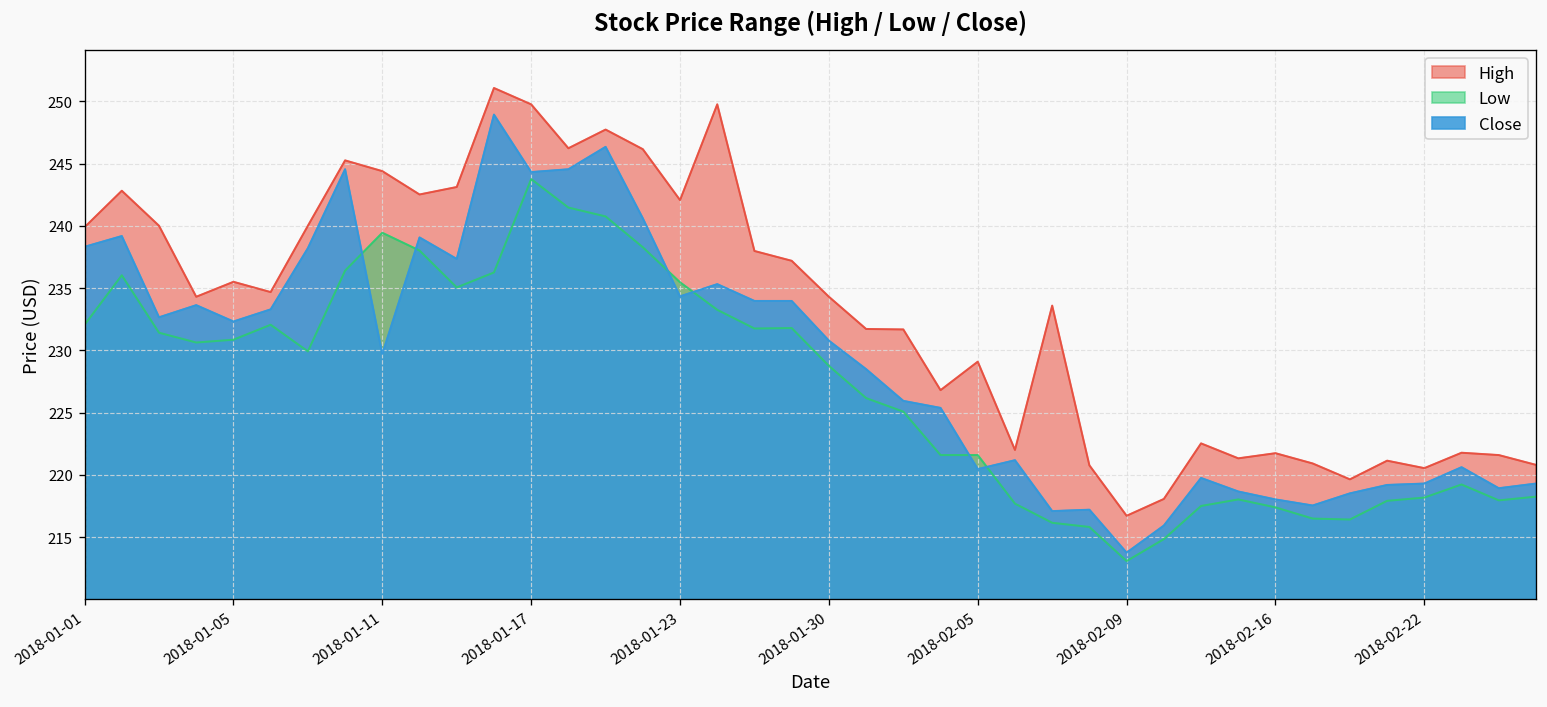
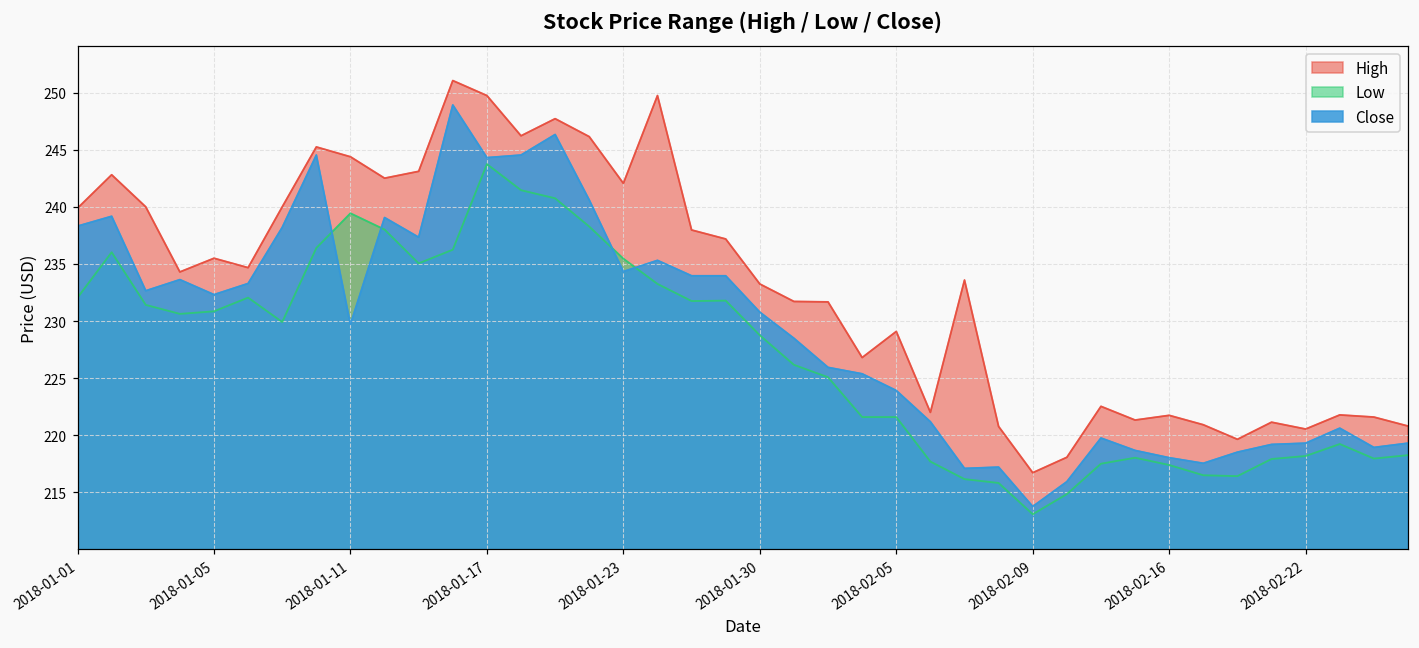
  {
    "High": {
      "2018-01-01": 239.9,
      "2018-01-05": 235.5,
      "2018-01-11": 244.4,
      "2018-01-17": 249.8,
      "2018-01-23": 242.1,
-     "2018-01-30": 234.3,
+     "2018-01-30": 233.2,
      "2018-02-05": 229.1,
      "2018-02-09": 216.7,
      "2018-02-16": 221.7,
      "2018-02-22": 220.5
    },
    "Low": {
      "2018-01-01": 232.1,
      "2018-01-05": 230.9,
      "2018-01-11": 239.4,
      "2018-01-17": 243.8,
      "2018-01-23": 235.5,
      "2018-01-30": 228.8,
      "2018-02-05": 221.6,
      "2018-02-09": 213.1,
      "2018-02-16": 217.4,
      "2018-02-22": 218.2
    },
    "Close": {
      "2018-01-01": 238.3,
      "2018-01-05": 232.3,
      "2018-01-11": 229.7,
      "2018-01-17": 244.3,
      "2018-01-23": 234.3,
      "2018-01-30": 230.8,
-     "2018-02-05": 220.5,
+     "2018-02-05": 223.9,
      "2018-02-09": 213.8,
      "2018-02-16": 218.0,
      "2018-02-22": 219.3
    }
  }
